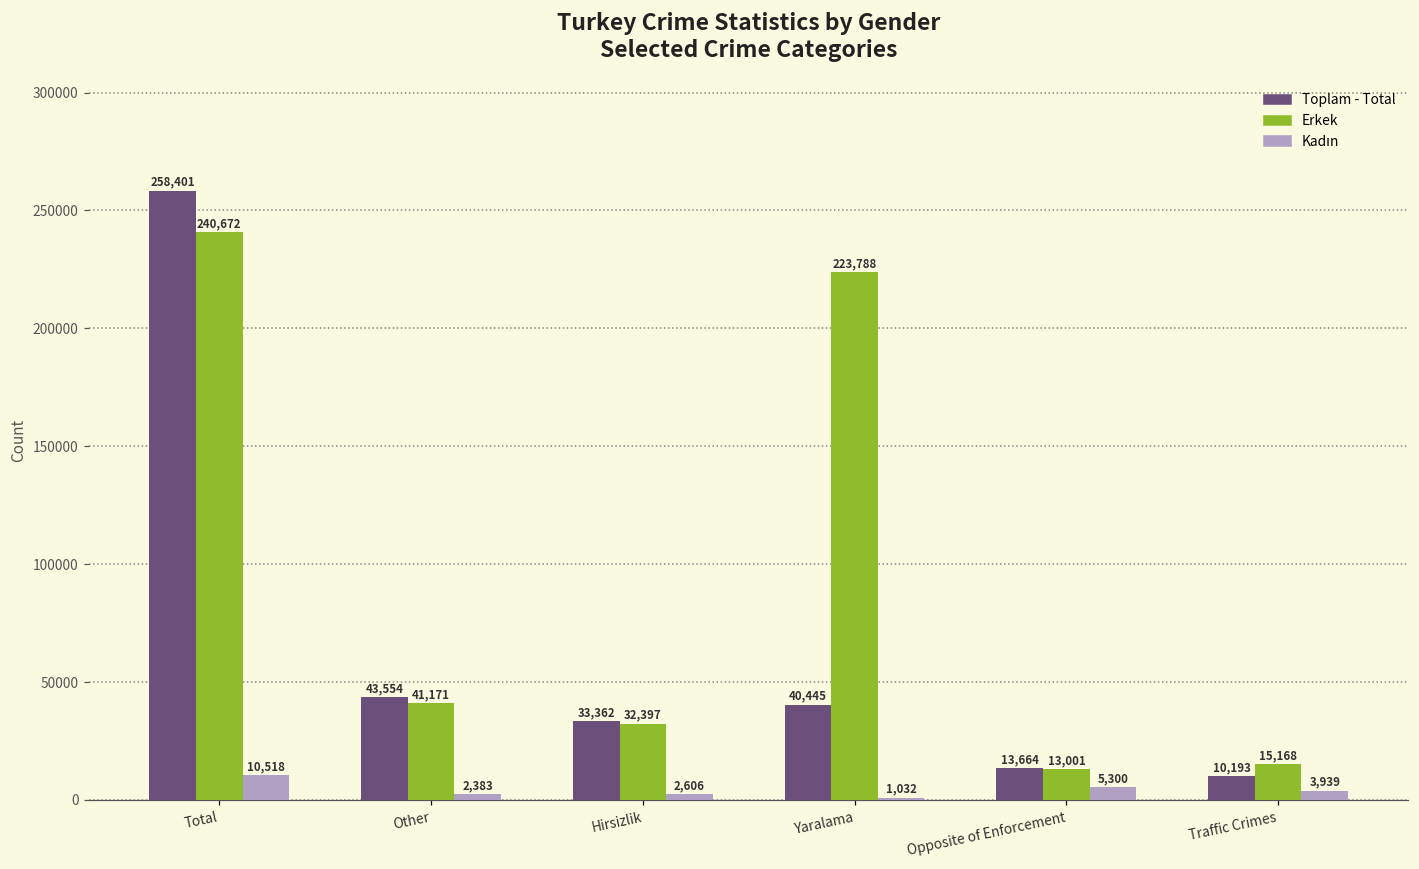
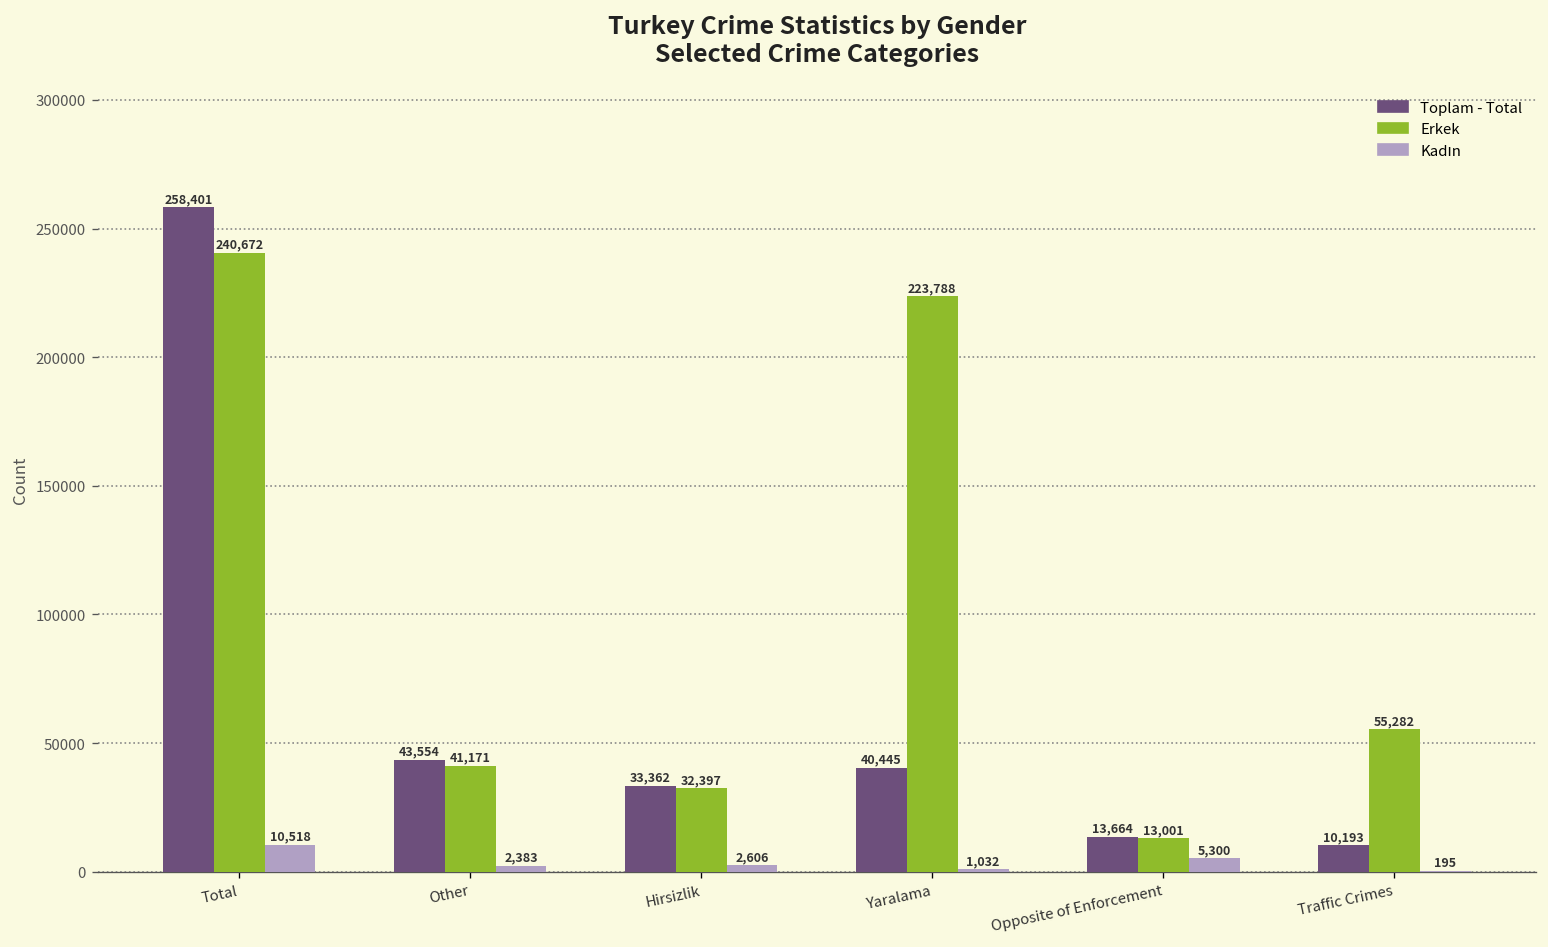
  {
    "Toplam - Total": {
      "Total": "258,401",
      "Other": "43,554",
      "Hirsizlik": "33,362",
      "Yaralama": "40,445",
      "Opposite of Enforcement": "13,664",
      "Traffic Crimes": "10,193"
    },
    "Erkek": {
      "Total": "240,672",
      "Other": "41,171",
      "Hirsizlik": "32,397",
      "Yaralama": "223,788",
      "Opposite of Enforcement": "13,001",
-     "Traffic Crimes": "15,168"
+     "Traffic Crimes": "55,282"
    },
    "Kadın": {
      "Total": "10,518",
      "Other": "2,383",
      "Hirsizlik": "2,606",
      "Yaralama": "1,032",
      "Opposite of Enforcement": "5,300",
-     "Traffic Crimes": "3,939"
+     "Traffic Crimes": "195"
    }
  }
